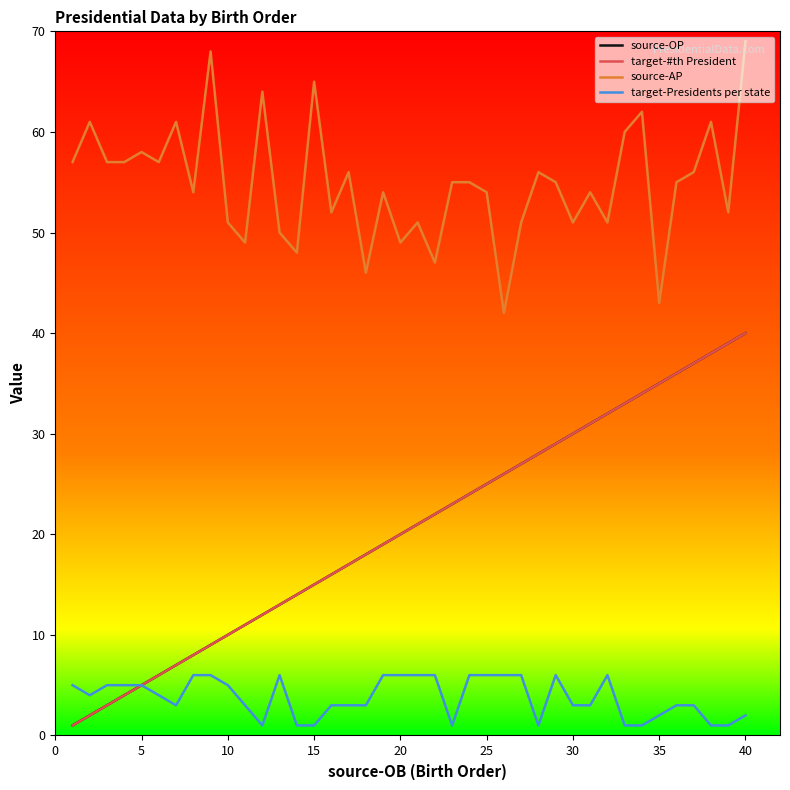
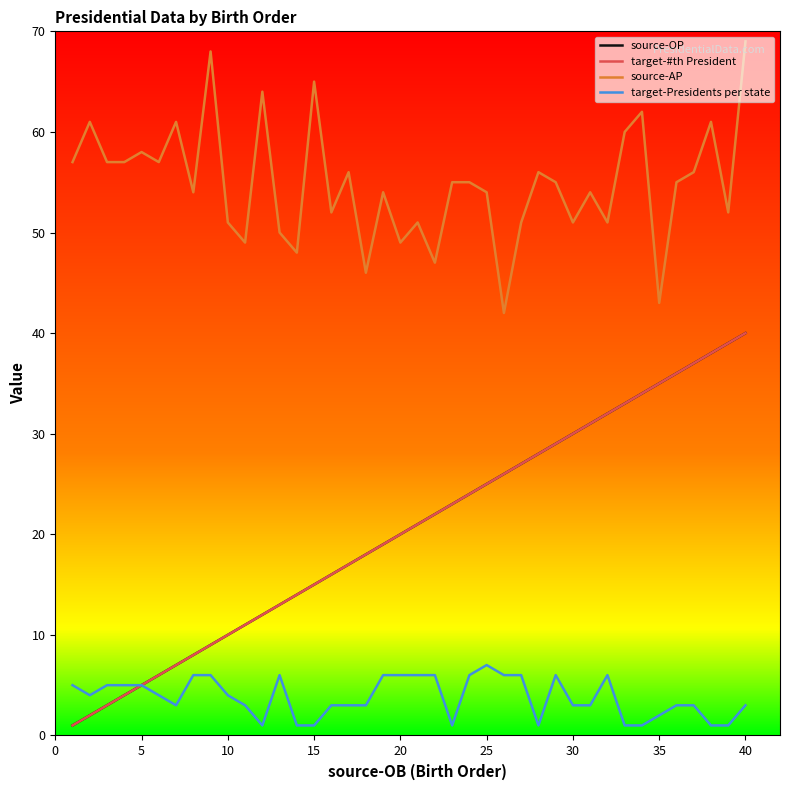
  {
    "target-Presidents per state": {
-     "10": 5,
+     "10": 4,
      "15": 1,
      "20": 6,
-     "25": 6,
+     "25": 7,
      "30": 3,
      "35": 2,
-     "40": 2
+     "40": 3
    }
  }
